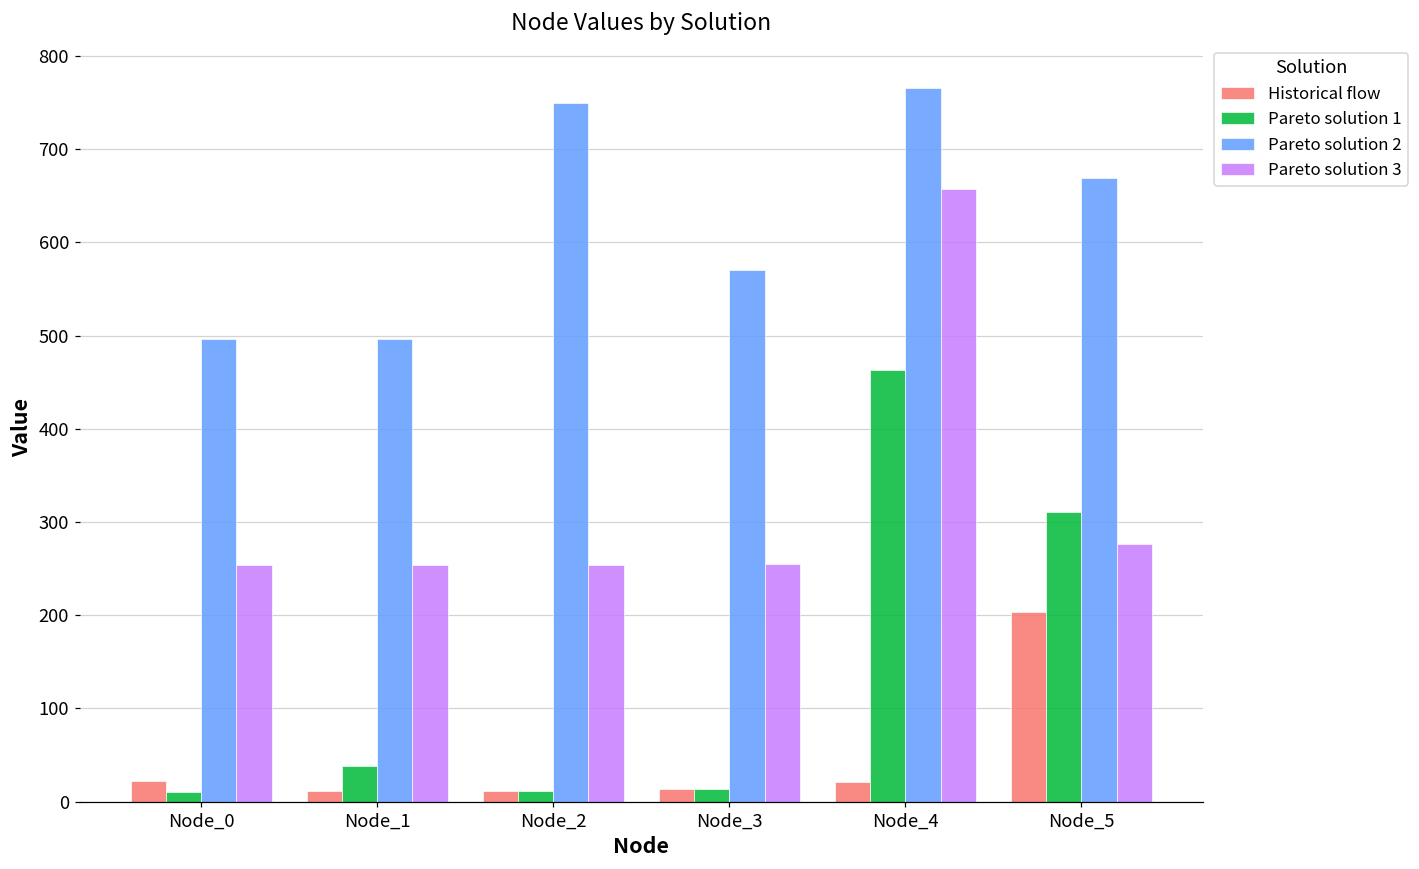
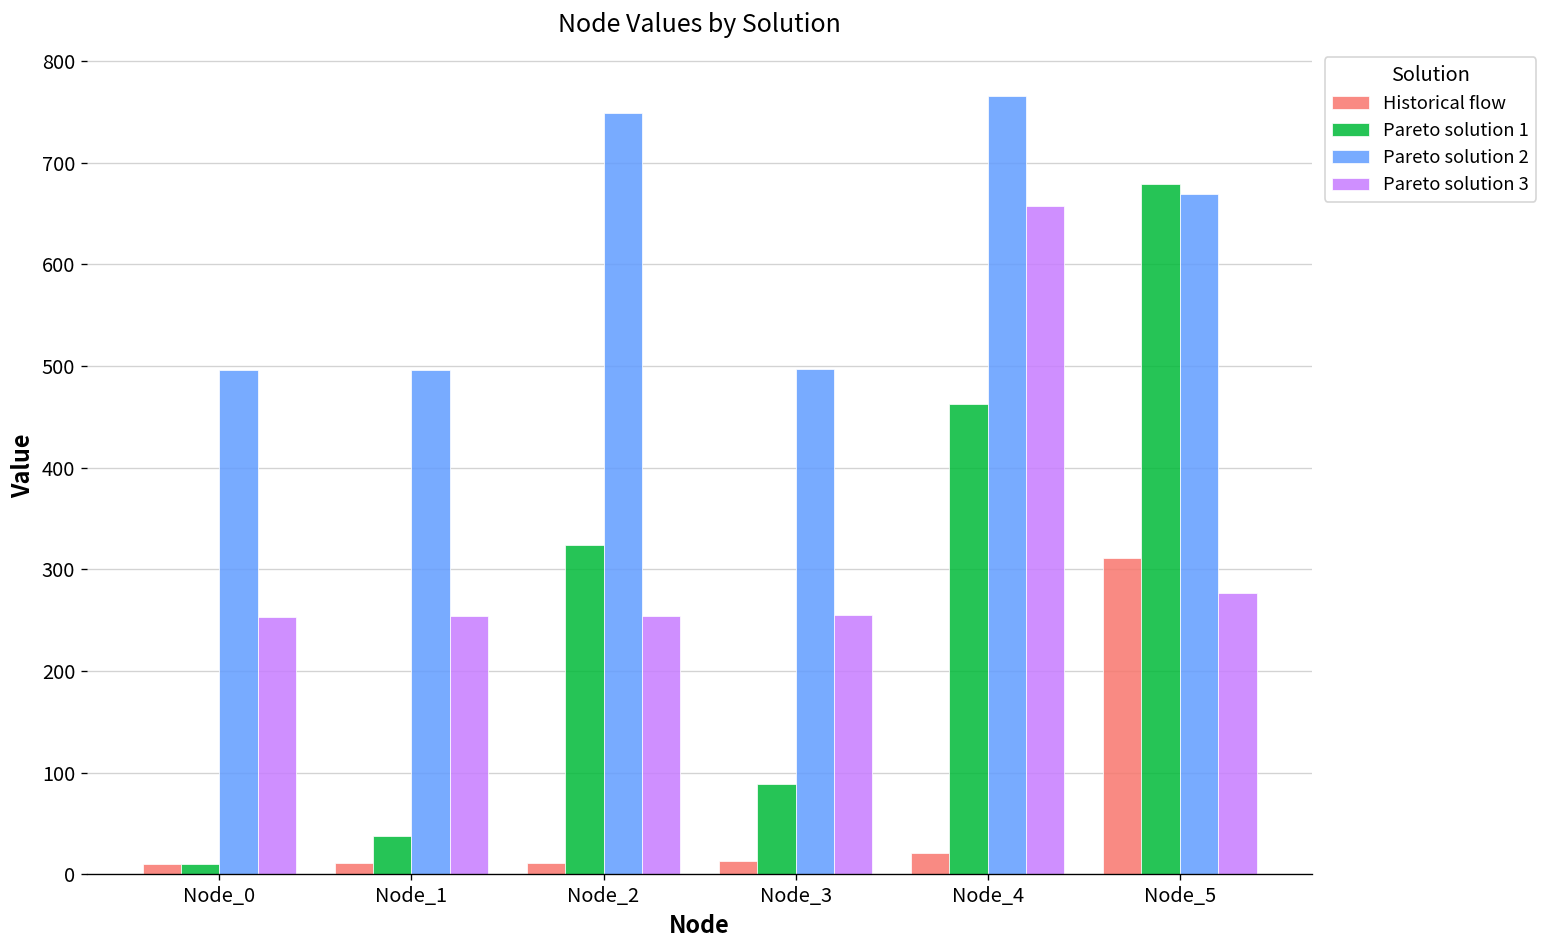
  {
    "Historical flow": {
-     "Node_0": 20,
+     "Node_0": 10,
      "Node_1": 10,
      "Node_2": 10,
      "Node_3": 10,
      "Node_4": 20,
-     "Node_5": 200
+     "Node_5": 310
    },
    "Pareto solution 1": {
      "Node_0": 10,
      "Node_1": 40,
-     "Node_2": 10,
-     "Node_3": 10,
+     "Node_2": 320,
+     "Node_3": 90,
      "Node_4": 460,
-     "Node_5": 310
+     "Node_5": 680
    },
    "Pareto solution 2": {
      "Node_0": 500,
      "Node_1": 500,
      "Node_2": 750,
-     "Node_3": 570,
+     "Node_3": 500,
      "Node_4": 770,
      "Node_5": 670
    },
    "Pareto solution 3": {
      "Node_0": 250,
      "Node_1": 250,
      "Node_2": 250,
      "Node_3": 260,
      "Node_4": 660,
      "Node_5": 280
    }
  }
